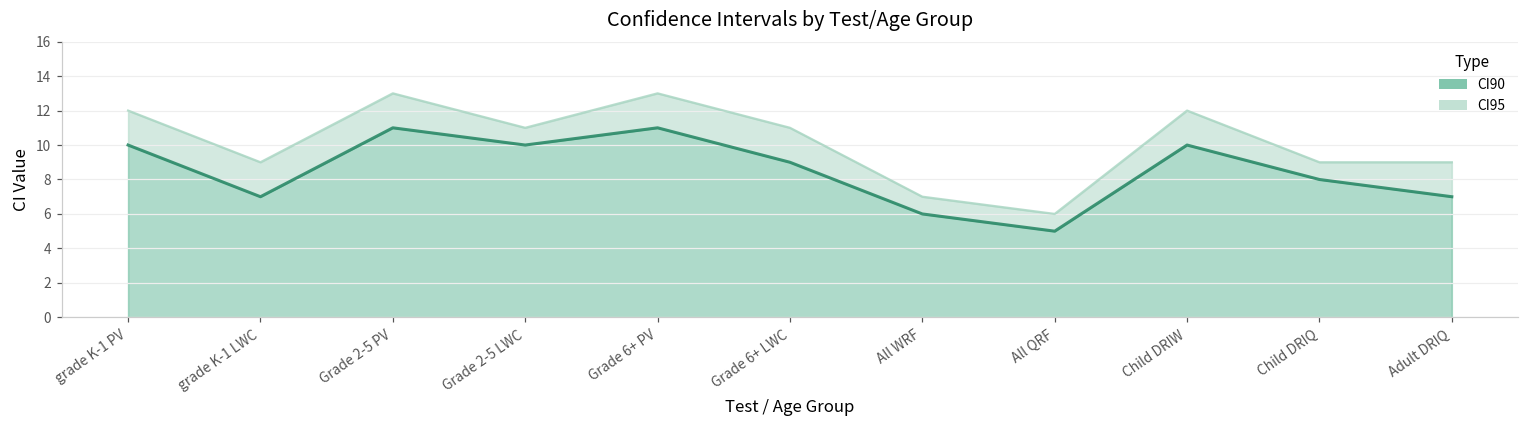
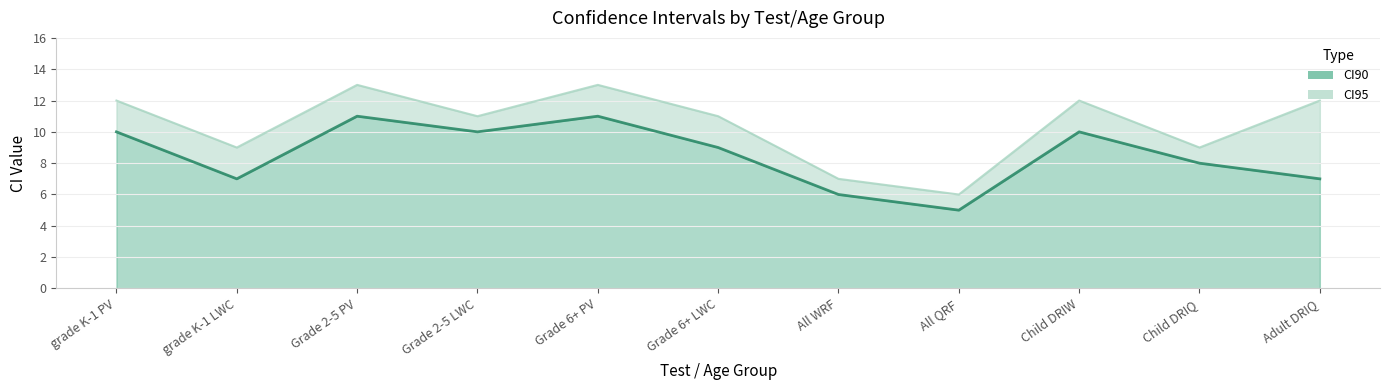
  {
    "CI95": {
      "grade K-1 PV": 12,
      "grade K-1 LWC": 9,
      "Grade 2-5 PV": 13,
      "Grade 2-5 LWC": 11,
      "Grade 6+ PV": 13,
      "Grade 6+ LWC": 11,
      "All WRF": 7,
      "All QRF": 6,
      "Child DRIW": 12,
      "Child DRIQ": 9,
-     "Adult DRIQ": 9
+     "Adult DRIQ": 12
    },
    "CI90": {
      "grade K-1 PV": 10,
      "grade K-1 LWC": 7,
      "Grade 2-5 PV": 11,
      "Grade 2-5 LWC": 10,
      "Grade 6+ PV": 11,
      "Grade 6+ LWC": 9,
      "All WRF": 6,
      "All QRF": 5,
      "Child DRIW": 10,
      "Child DRIQ": 8,
      "Adult DRIQ": 7
    }
  }
